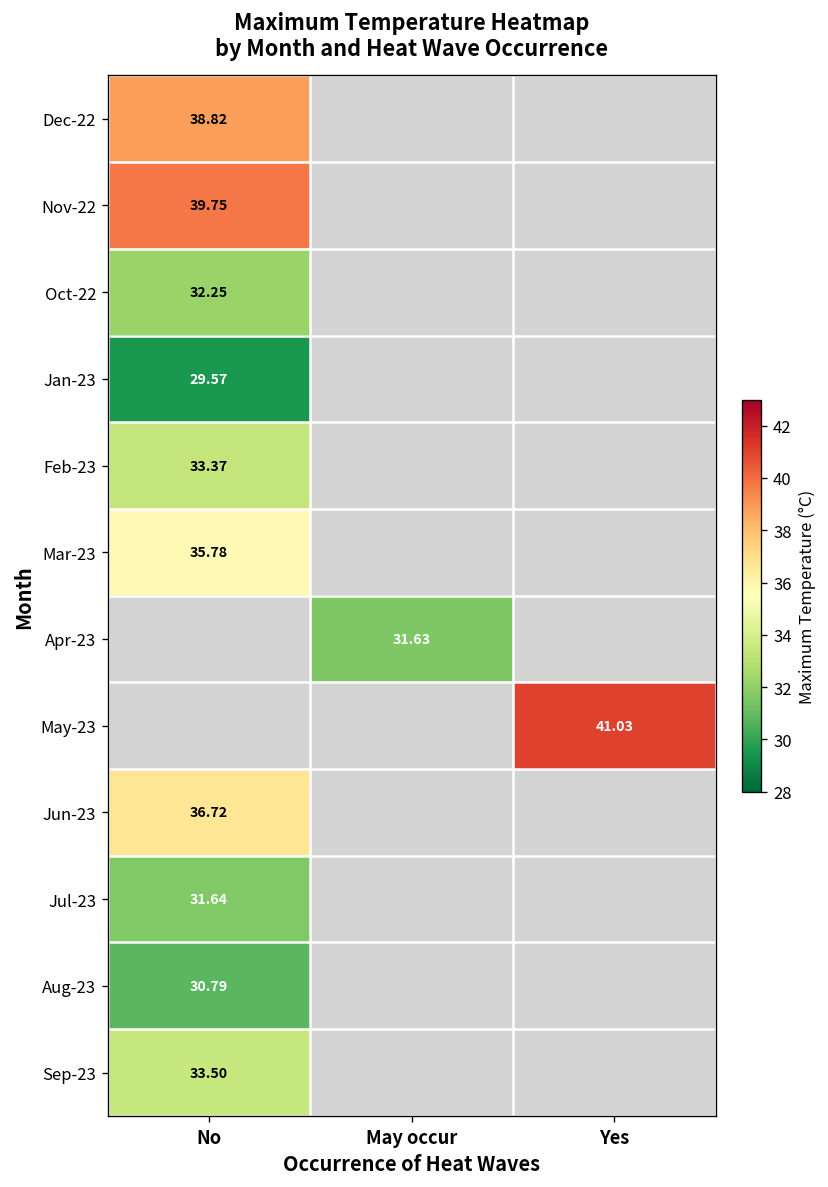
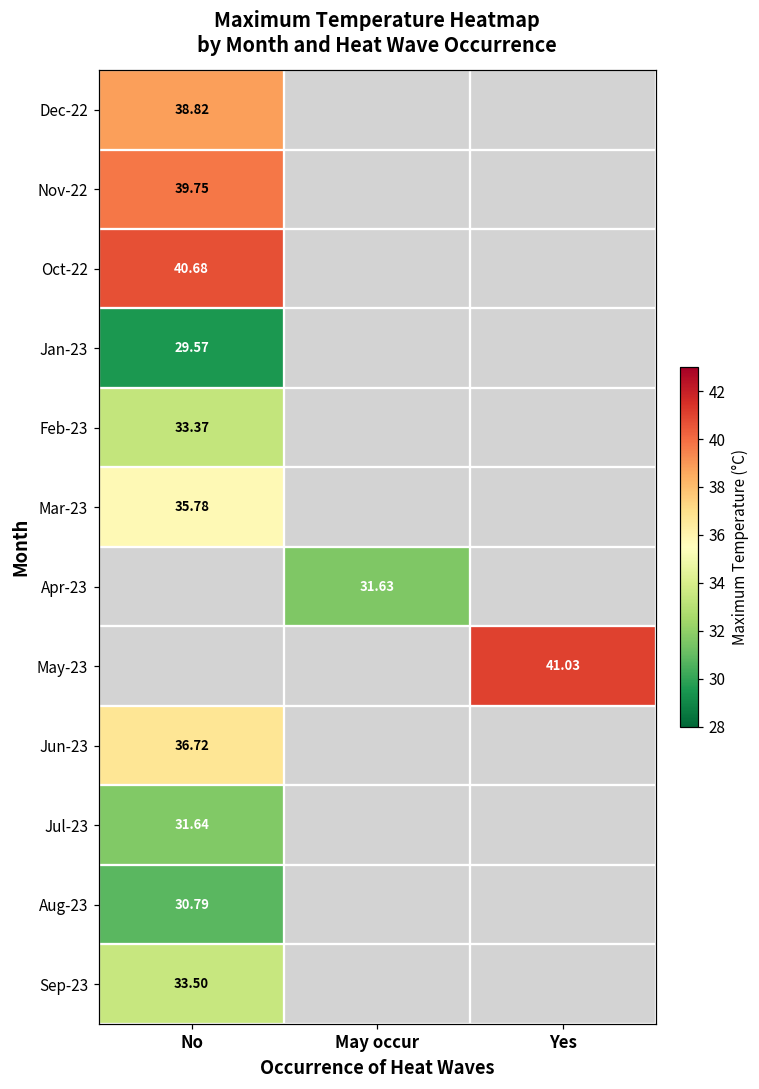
  {
    "Dec-22": {
      "No": 38.82
    },
    "Nov-22": {
      "No": 39.75
    },
    "Oct-22": {
-     "No": 32.25
+     "No": 40.68
    },
    "Jan-23": {
      "No": 29.57
    },
    "Feb-23": {
      "No": 33.37
    },
    "Mar-23": {
      "No": 35.78
    },
    "Apr-23": {
      "May occur": 31.63
    },
    "May-23": {
      "Yes": 41.03
    },
    "Jun-23": {
      "No": 36.72
    },
    "Jul-23": {
      "No": 31.64
    },
    "Aug-23": {
      "No": 30.79
    },
    "Sep-23": {
      "No": 33.50
    }
  }
